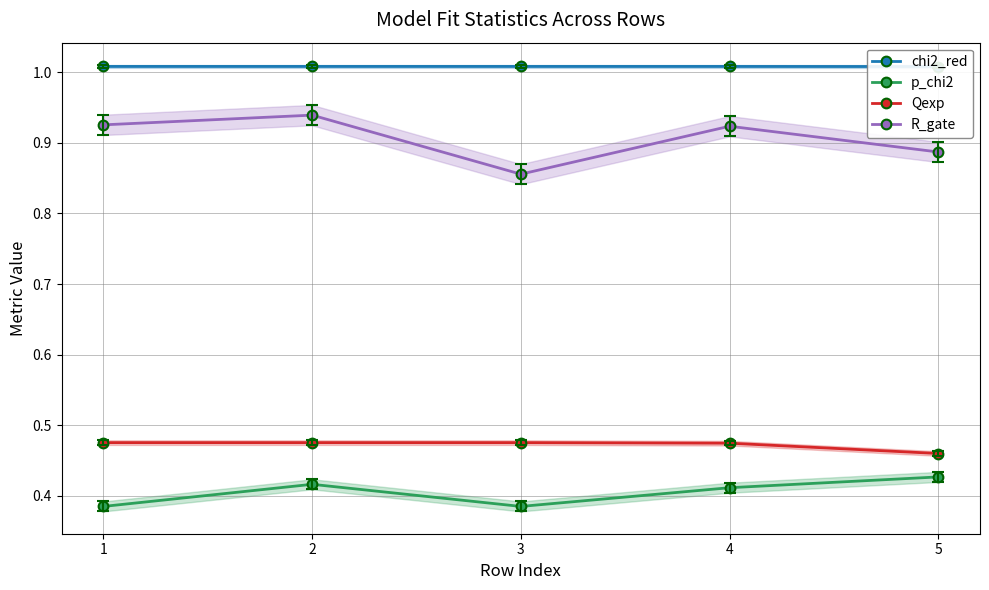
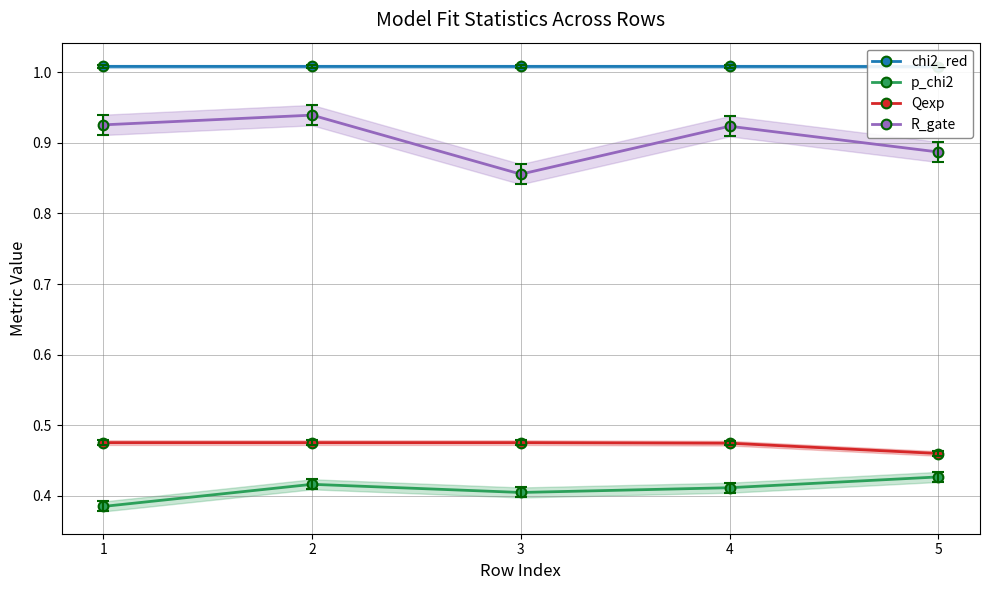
  {
    "p_chi2": {
      "1": 0.39,
      "2": 0.42,
-     "3": 0.39,
+     "3": 0.40,
      "4": 0.41,
      "5": 0.43
    },
    "R_gate": {
      "1": 0.93,
      "2": 0.94,
      "3": 0.86,
      "4": 0.92,
      "5": 0.89
    }
  }
